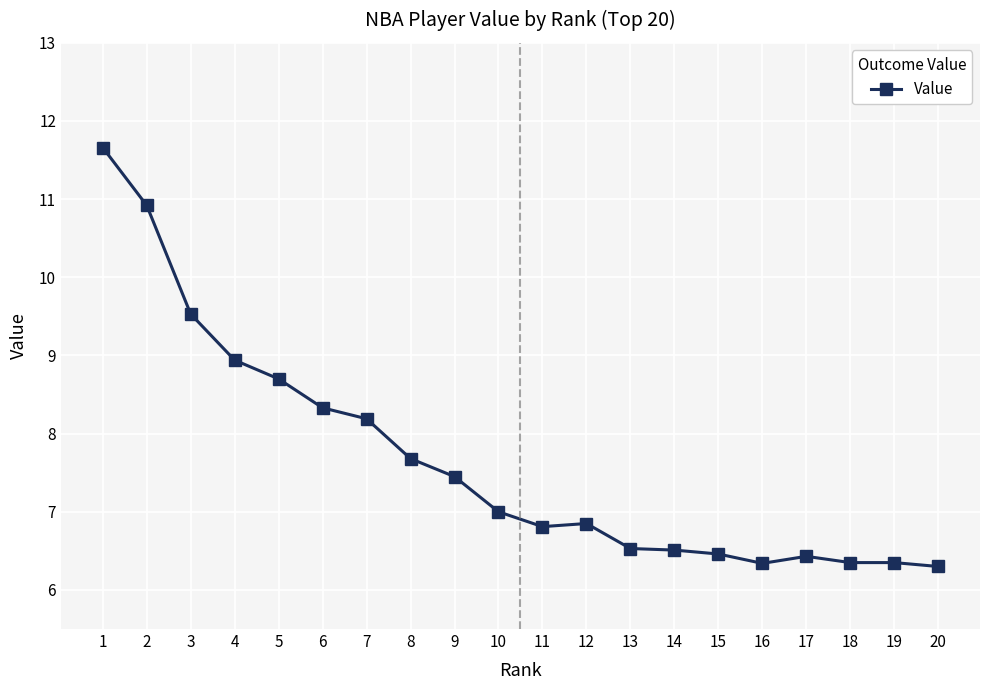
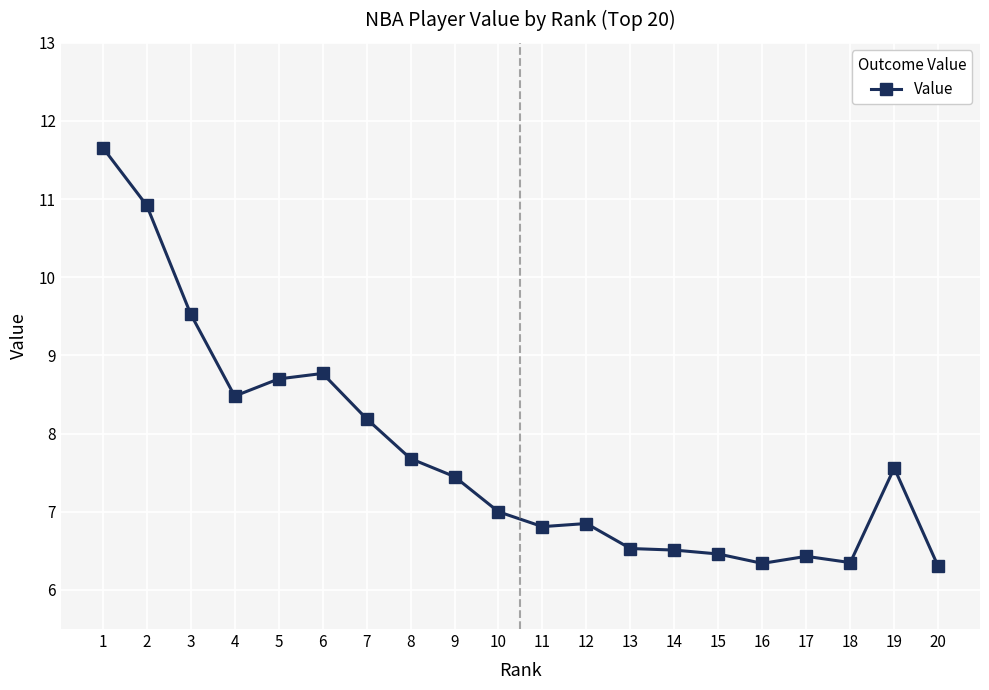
  {
    "1": 11.7,
    "2": 10.9,
    "3": 9.5,
-   "4": 8.9,
+   "4": 8.5,
    "5": 8.7,
-   "6": 8.3,
+   "6": 8.8,
    "7": 8.2,
    "8": 7.7,
    "9": 7.5,
    "10": 7.0,
    "11": 6.8,
    "12": 6.9,
    "13": 6.5,
    "14": 6.5,
    "15": 6.5,
    "16": 6.3,
    "17": 6.4,
    "18": 6.4,
-   "19": 6.4,
+   "19": 7.6,
    "20": 6.3
  }
